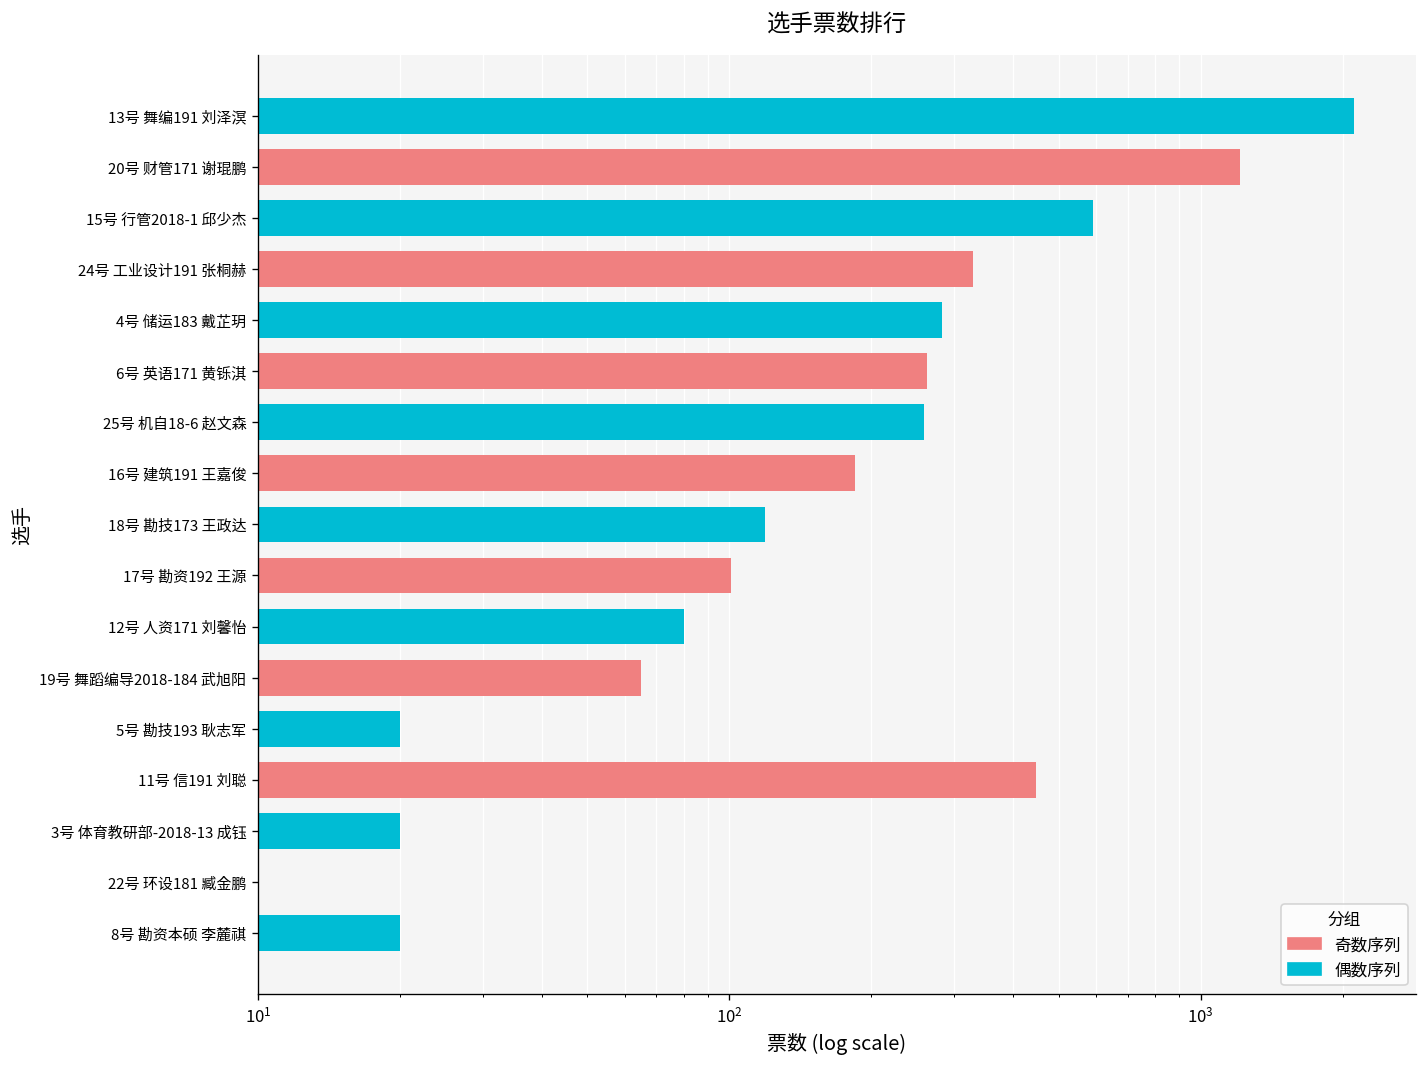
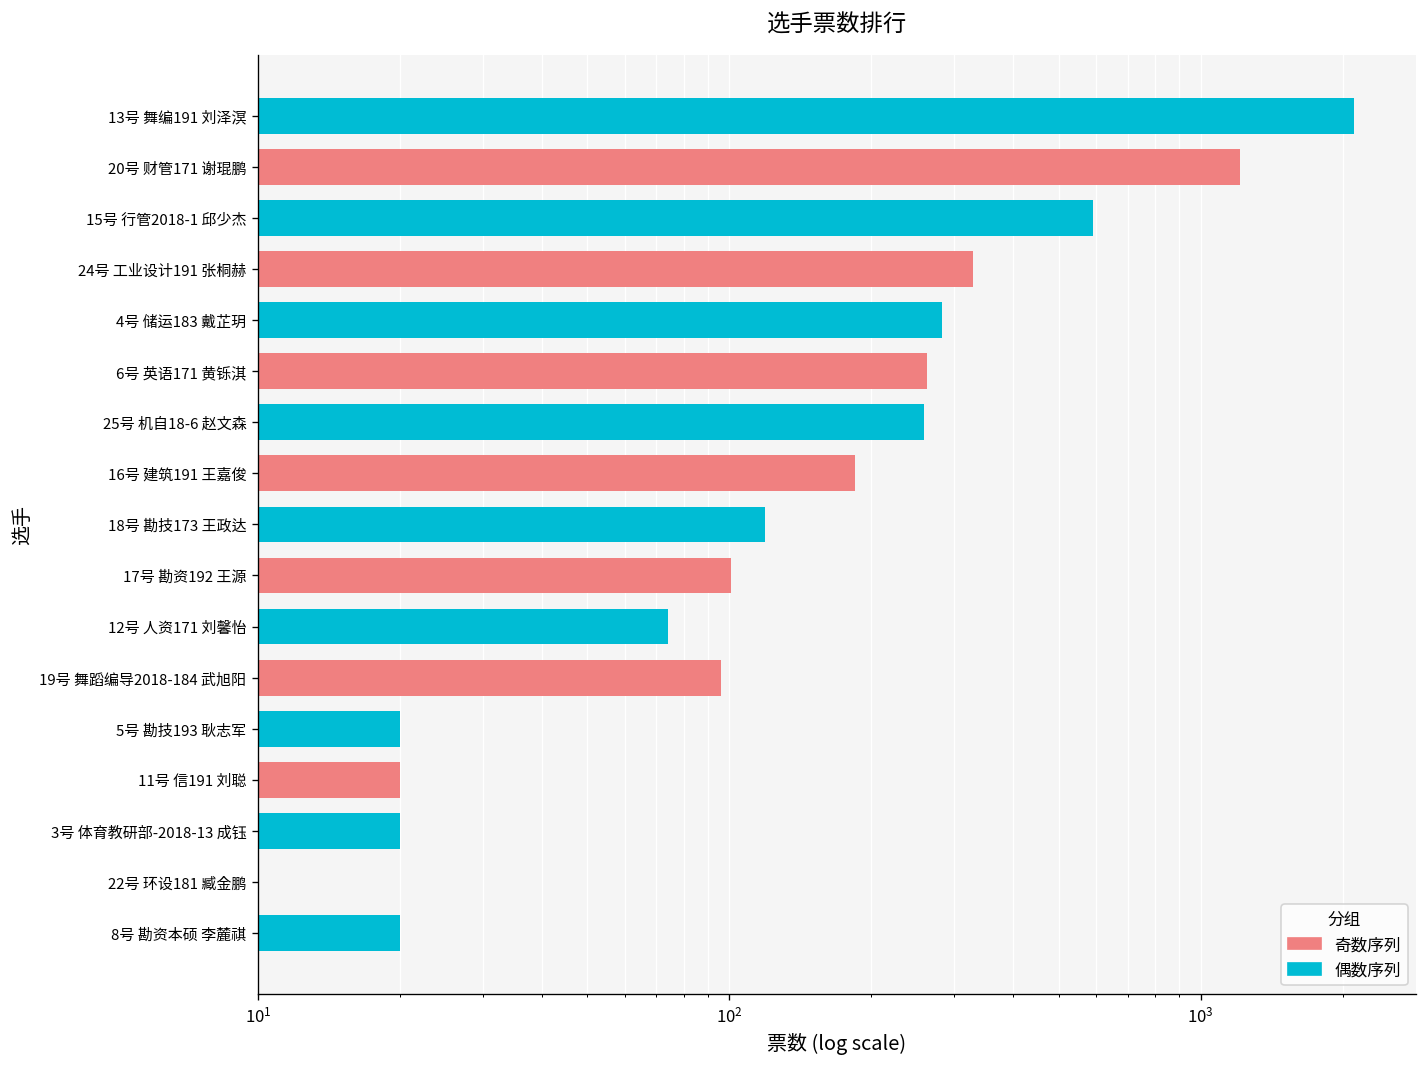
  {
    "13号 舞编191 刘泽溟": 2100,
    "20号 财管171 谢琨鹏": 1210,
    "15号 行管2018-1 邱少杰": 590,
    "24号 工业设计191 张桐赫": 330,
    "4号 储运183 戴芷玥": 280,
    "6号 英语171 黄铄淇": 260,
    "25号 机自18-6 赵文森": 260,
    "16号 建筑191 王嘉俊": 190,
    "18号 勘技173 王政达": 119,
    "17号 勘资192 王源": 101,
-   "12号 人资171 刘馨怡": 80,
-   "19号 舞蹈编导2018-184 武旭阳": 65,
+   "12号 人资171 刘馨怡": 74,
+   "19号 舞蹈编导2018-184 武旭阳": 96,
    "5号 勘技193 耿志军": 20,
-   "11号 信191 刘聪": 450,
+   "11号 信191 刘聪": 20,
    "3号 体育教研部-2018-13 成钰": 20,
    "8号 勘资本硕 李麓祺": 20
  }
